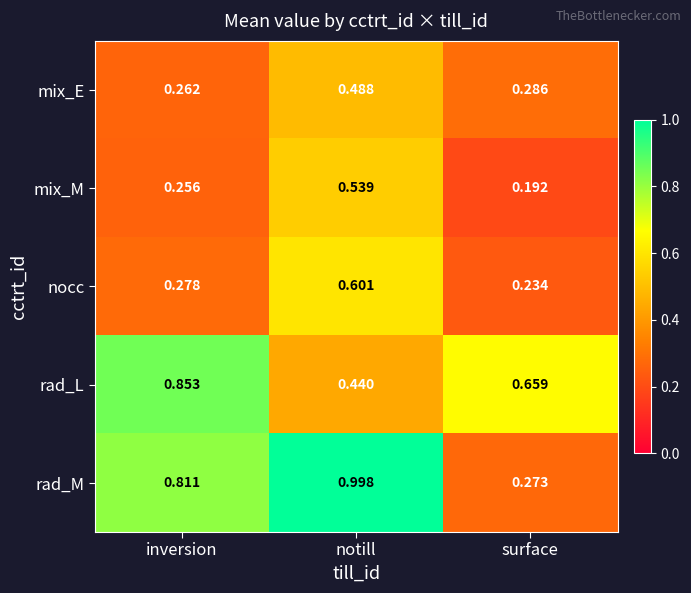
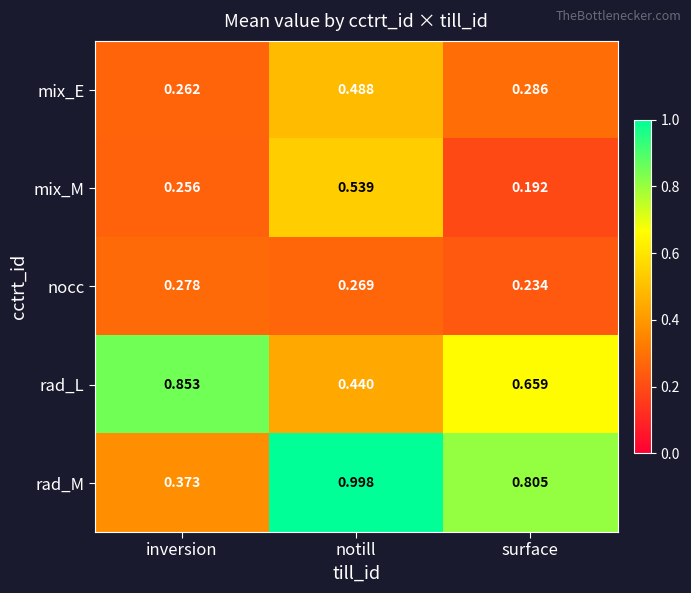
  {
    "mix_E": {
      "inversion": 0.262,
      "notill": 0.488,
      "surface": 0.286
    },
    "mix_M": {
      "inversion": 0.256,
      "notill": 0.539,
      "surface": 0.192
    },
    "nocc": {
      "inversion": 0.278,
-     "notill": 0.601,
+     "notill": 0.269,
      "surface": 0.234
    },
    "rad_L": {
      "inversion": 0.853,
      "notill": 0.440,
      "surface": 0.659
    },
    "rad_M": {
-     "inversion": 0.811,
+     "inversion": 0.373,
      "notill": 0.998,
-     "surface": 0.273
+     "surface": 0.805
    }
  }
